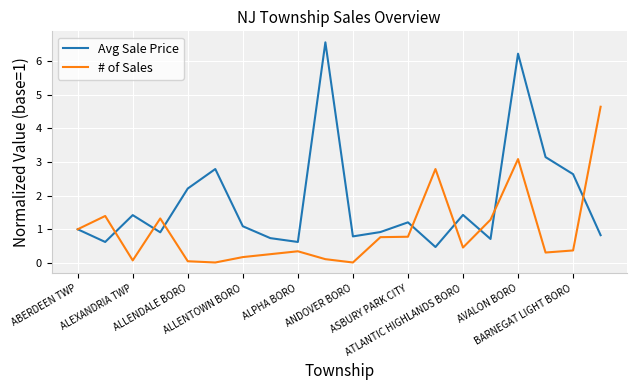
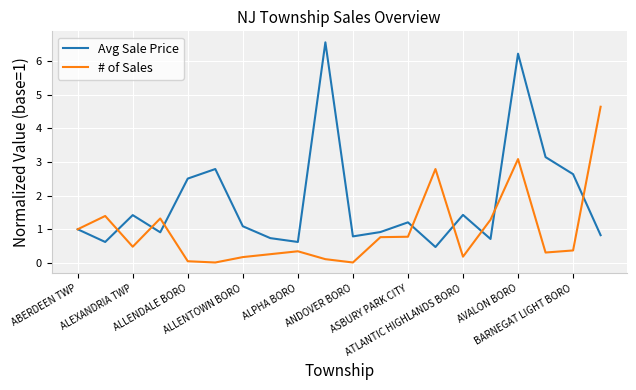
  {
    "Avg Sale Price": {
      "ALEXANDRIA TWP": 1.4,
-     "ALLENDALE BORO": 2.2,
+     "ALLENDALE BORO": 2.5,
      "ALLENTOWN BORO": 1.1,
      "ALPHA BORO": 0.6,
      "ANDOVER BORO": 0.8,
      "ASBURY PARK CITY": 1.2,
      "ATLANTIC HIGHLANDS BORO": 1.4,
      "AVALON BORO": 6.2,
      "BARNEGAT LIGHT BORO": 2.6
    },
    "# of Sales": {
-     "ALEXANDRIA TWP": 0.1,
+     "ALEXANDRIA TWP": 0.5,
      "ALLENDALE BORO": 0.0,
      "ALLENTOWN BORO": 0.2,
      "ALPHA BORO": 0.3,
      "ANDOVER BORO": 0.0,
      "ASBURY PARK CITY": 0.8,
-     "ATLANTIC HIGHLANDS BORO": 0.5,
+     "ATLANTIC HIGHLANDS BORO": 0.2,
      "AVALON BORO": 3.1,
      "BARNEGAT LIGHT BORO": 0.4
    }
  }
